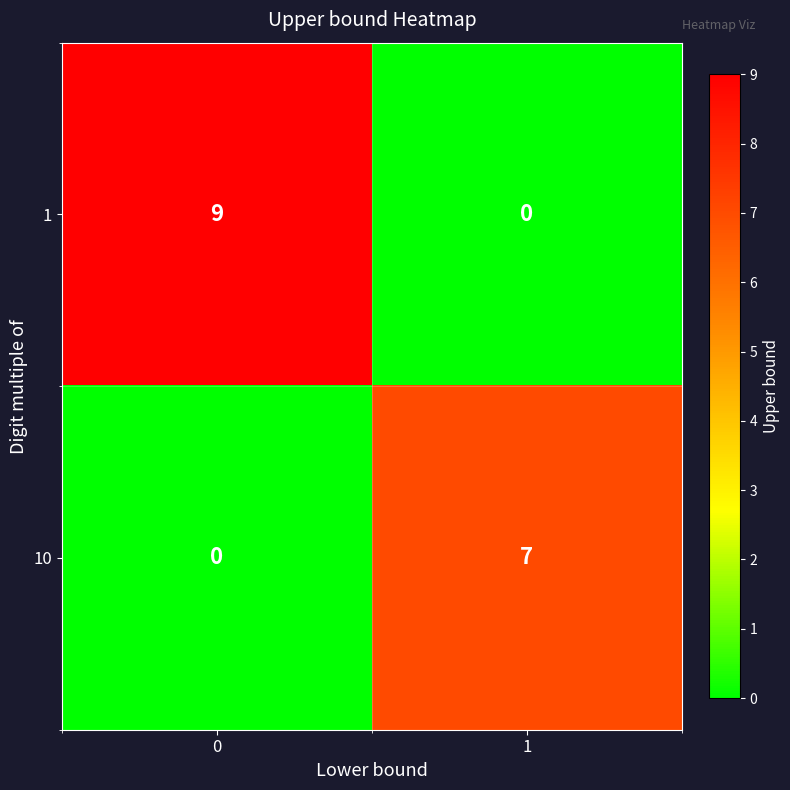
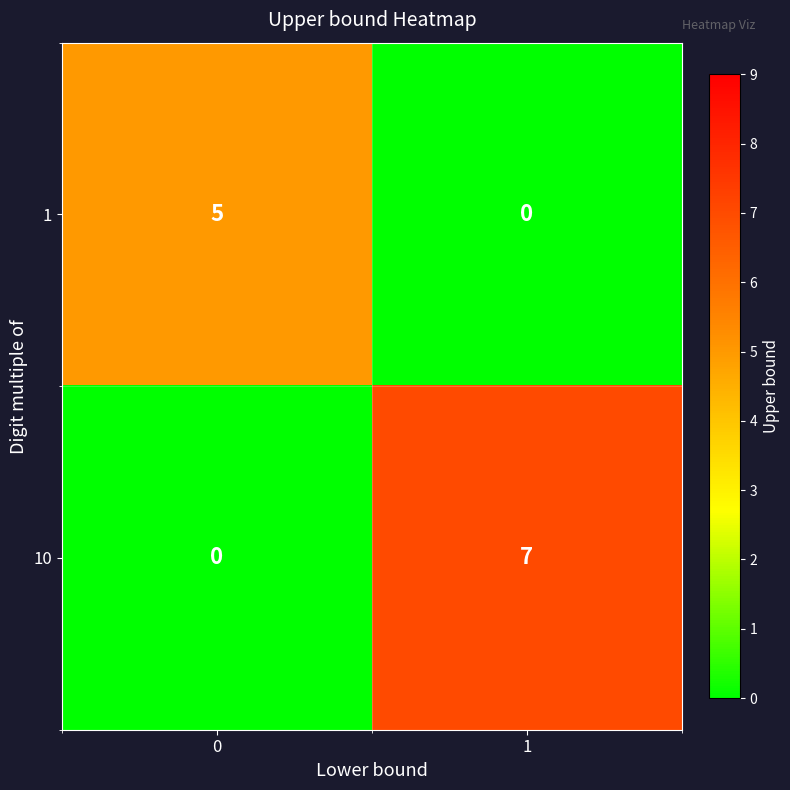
  {
    "1": {
-     "0": 9,
+     "0": 5,
      "1": 0
    },
    "10": {
      "0": 0,
      "1": 7
    }
  }
